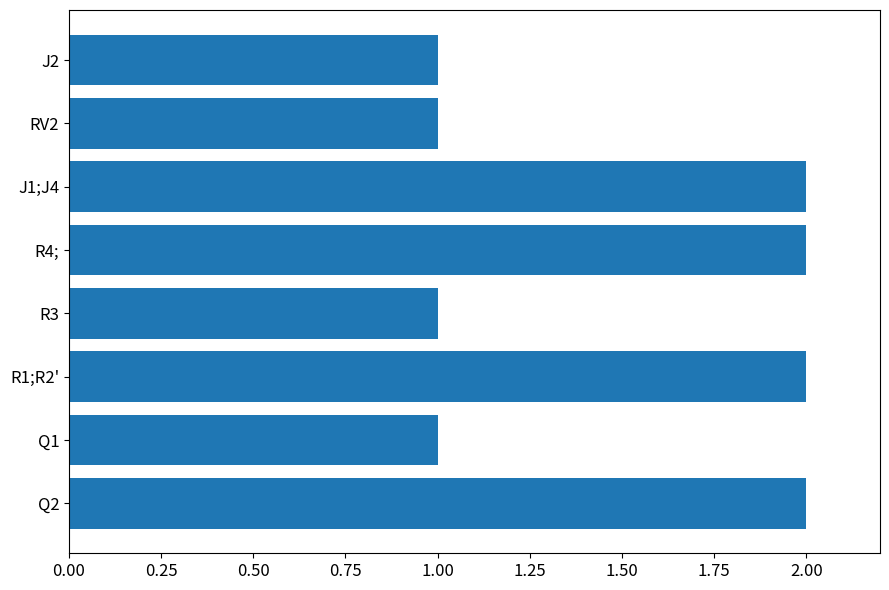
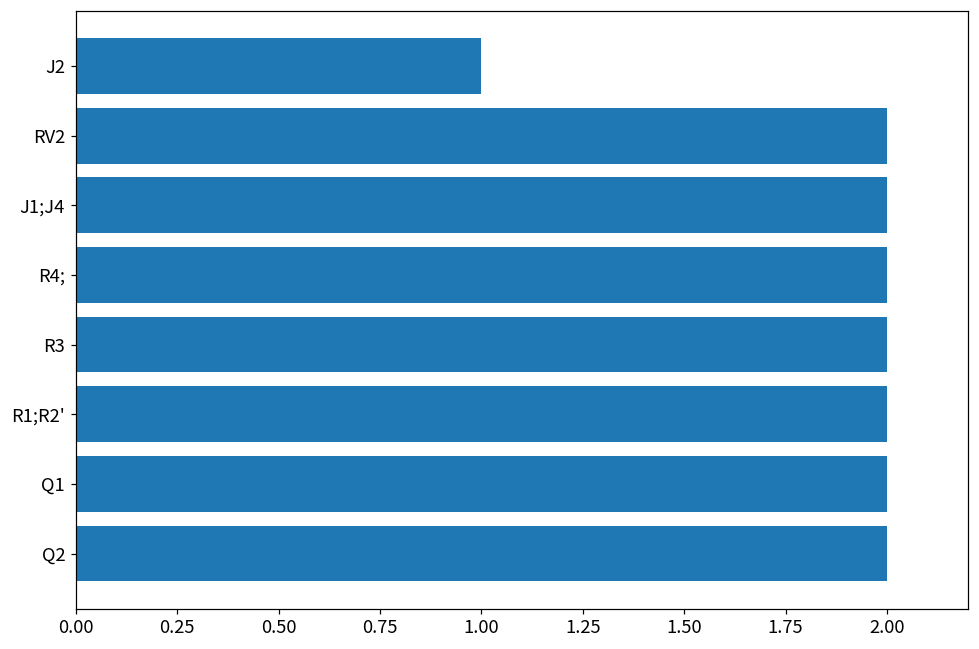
  {
    "J2": 1,
-   "RV2": 1,
+   "RV2": 2,
    "J1;J4": 2,
    "R4;": 2,
-   "R3": 1,
+   "R3": 2,
    "R1;R2'": 2,
-   "Q1": 1,
+   "Q1": 2,
    "Q2": 2
  }
